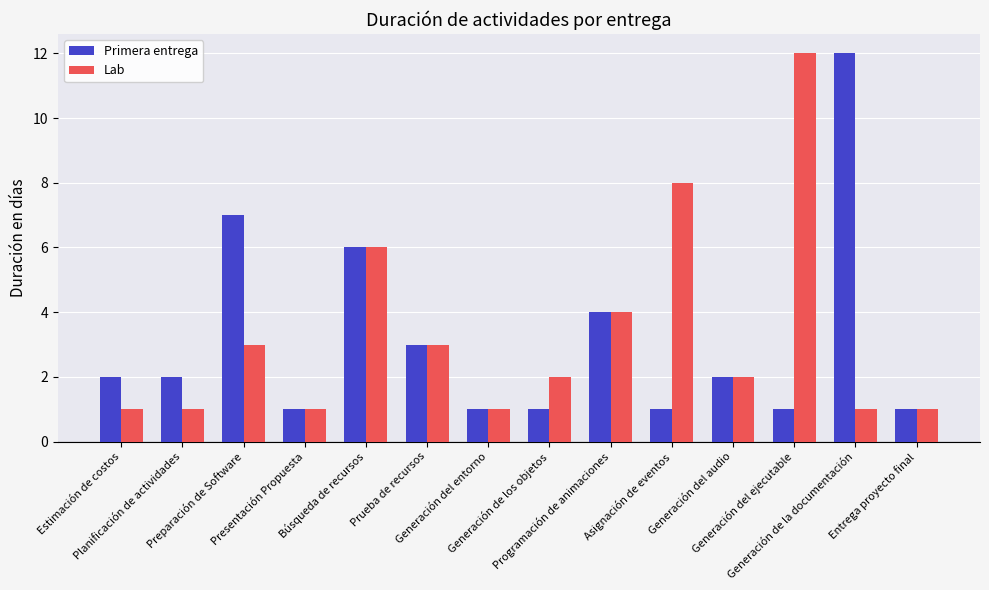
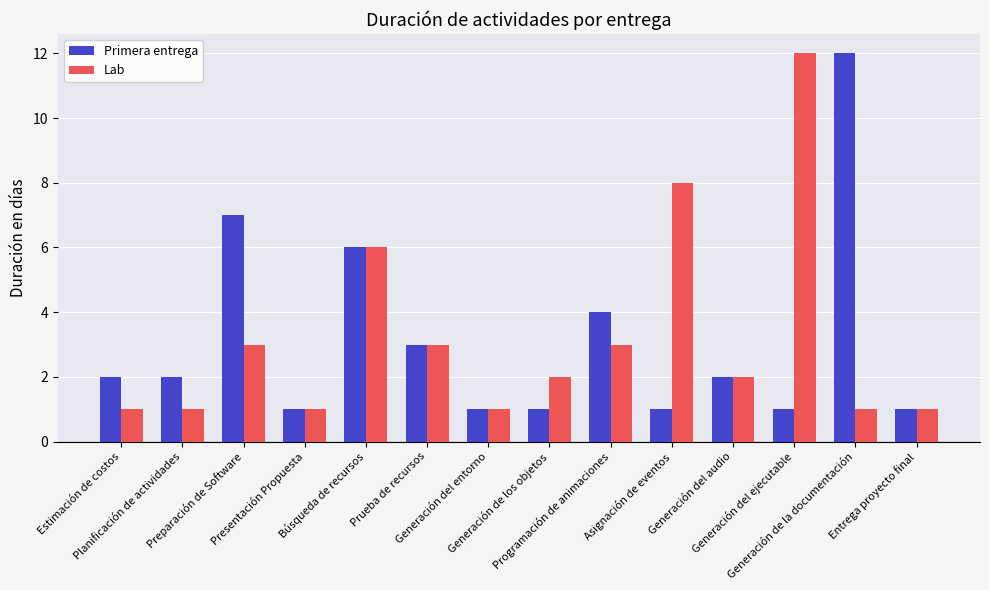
  {
    "Primera entrega": {
      "Estimación de costos": 2,
      "Planificación de actividades": 2,
      "Preparación de Software": 7,
      "Presentación Propuesta": 1,
      "Búsqueda de recursos": 6,
      "Prueba de recursos": 3,
      "Generación del entorno": 1,
      "Generación de los objetos": 1,
      "Programación de animaciones": 4,
      "Asignación de eventos": 1,
      "Generación del audio": 2,
      "Generación del ejecutable": 1,
      "Generación de la documentación": 12,
      "Entrega proyecto final": 1
    },
    "Lab": {
      "Estimación de costos": 1,
      "Planificación de actividades": 1,
      "Preparación de Software": 3,
      "Presentación Propuesta": 1,
      "Búsqueda de recursos": 6,
      "Prueba de recursos": 3,
      "Generación del entorno": 1,
      "Generación de los objetos": 2,
-     "Programación de animaciones": 4,
+     "Programación de animaciones": 3,
      "Asignación de eventos": 8,
      "Generación del audio": 2,
      "Generación del ejecutable": 12,
      "Generación de la documentación": 1,
      "Entrega proyecto final": 1
    }
  }
